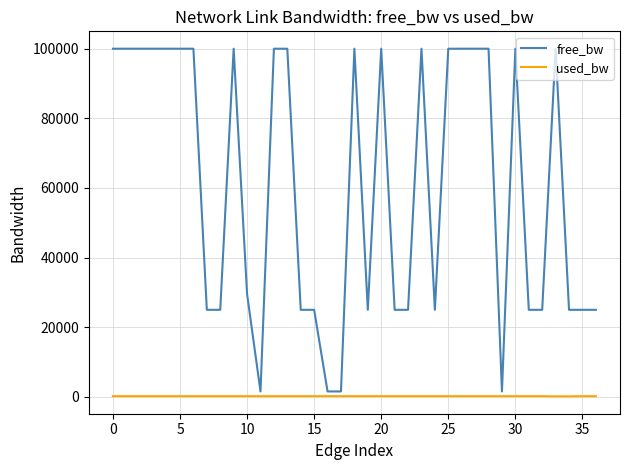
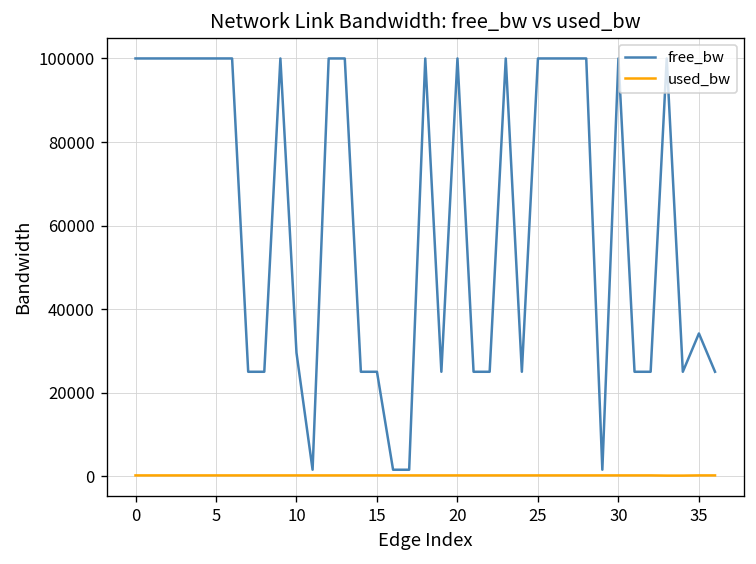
  {
    "free_bw": {
      "0": 100000,
      "5": 100000,
      "10": 30000,
      "15": 25000,
      "20": 100000,
      "25": 100000,
      "30": 100000,
-     "35": 25000
+     "35": 34000
    },
    "used_bw": {
      "0": 0,
      "5": 0,
      "10": 0,
      "15": 0,
      "20": 0,
      "25": 0,
      "30": 0,
      "35": 0
    }
  }
